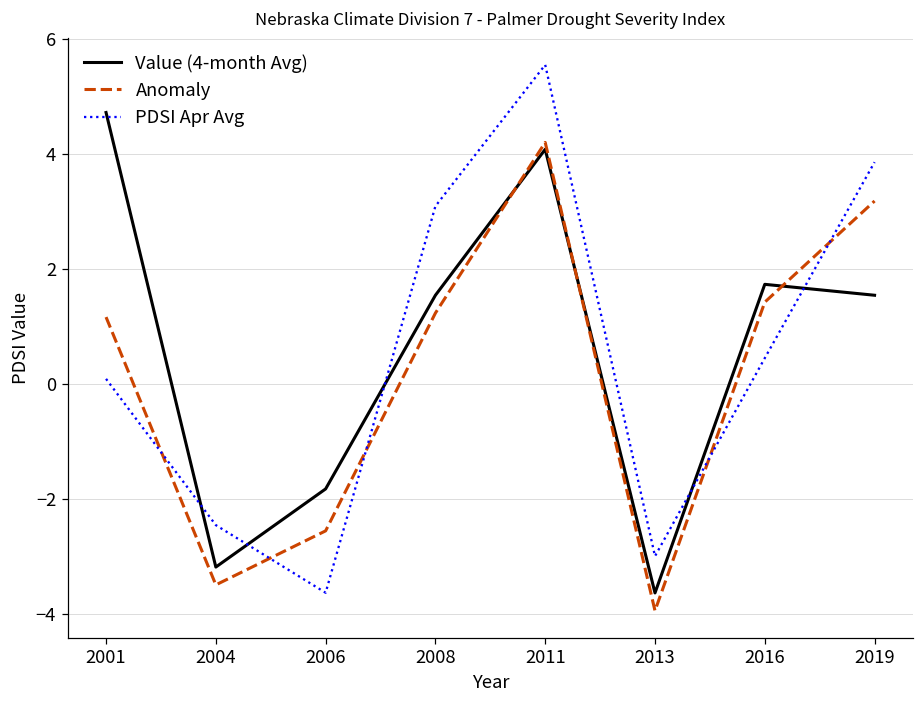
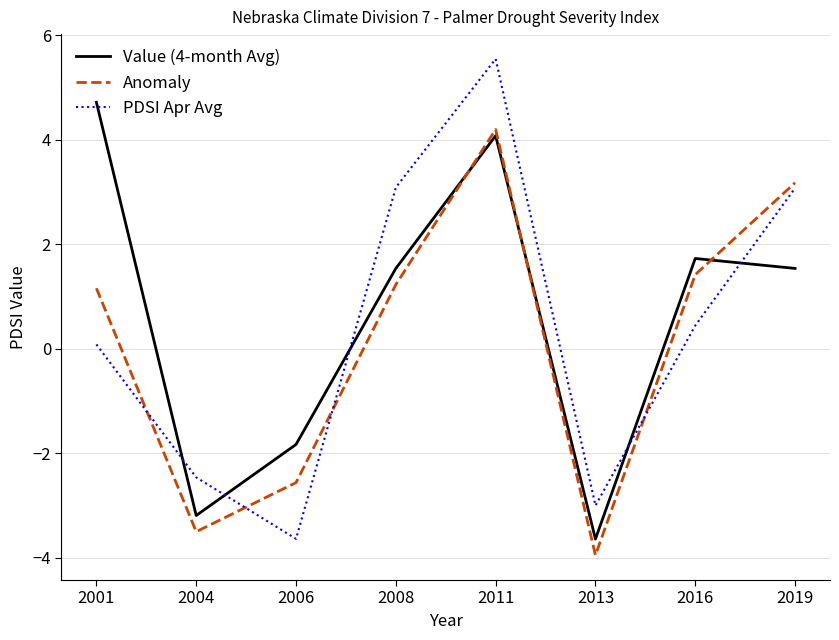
  {
    "Value (4-month Avg)": {
      "2001": 4.7,
      "2004": -3.2,
      "2006": -1.8,
      "2008": 1.5,
      "2011": 4.1,
      "2013": -3.6,
      "2016": 1.7,
      "2019": 1.5
    },
    "Anomaly": {
      "2001": 1.2,
      "2004": -3.5,
      "2006": -2.6,
      "2008": 1.2,
      "2011": 4.2,
      "2013": -4.0,
      "2016": 1.4,
      "2019": 3.2
    },
    "PDSI Apr Avg": {
      "2001": 0.1,
      "2004": -2.5,
      "2006": -3.6,
      "2008": 3.1,
      "2011": 5.6,
      "2013": -3.0,
      "2016": 0.4,
-     "2019": 3.9
+     "2019": 3.1
    }
  }
